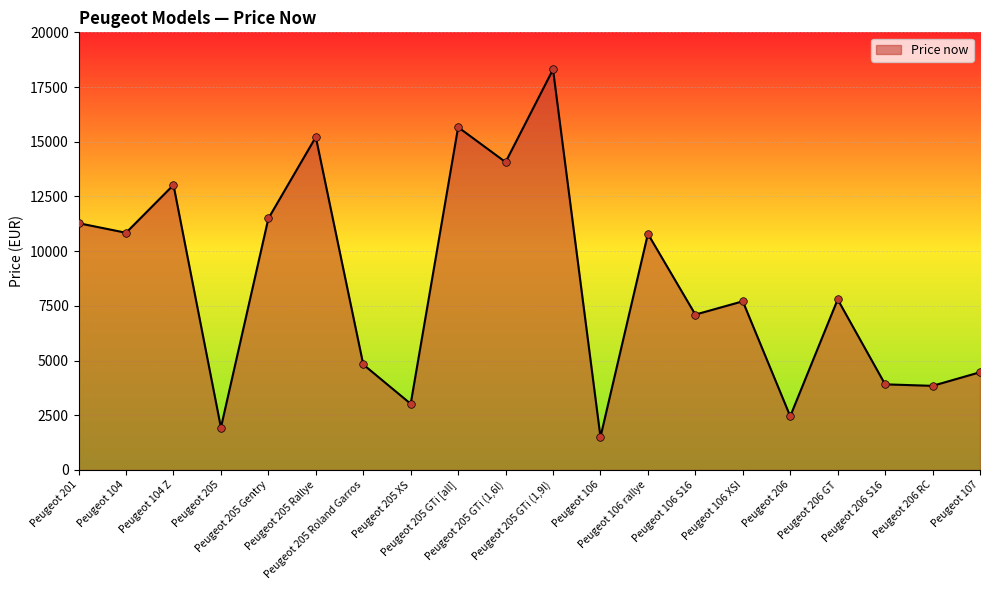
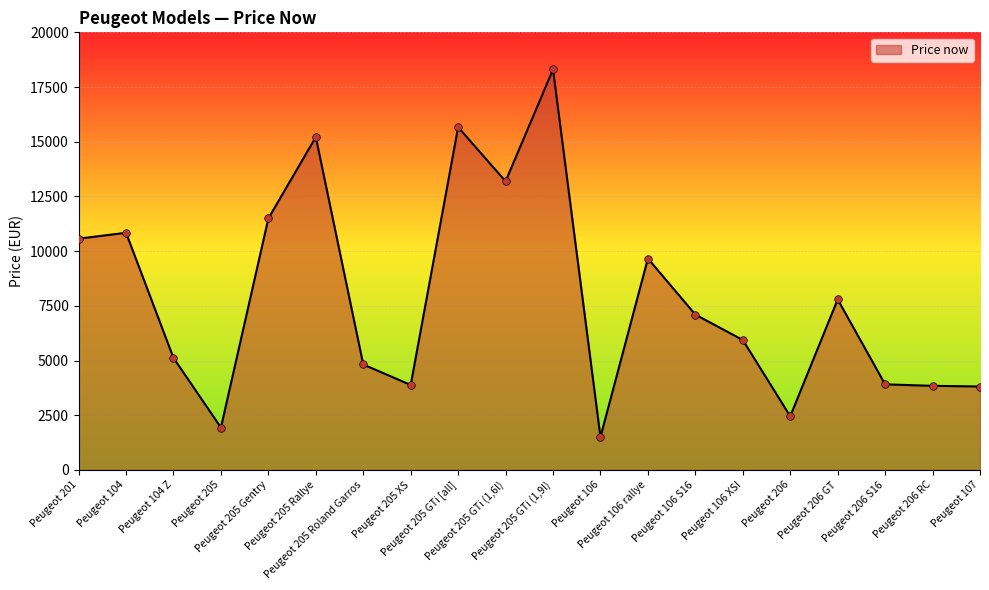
  {
-   "Peugeot 201": 11300,
+   "Peugeot 201": 10600,
    "Peugeot 104": 10800,
-   "Peugeot 104 Z": 13000,
+   "Peugeot 104 Z": 5100,
    "Peugeot 205": 1900,
    "Peugeot 205 Gentry": 11500,
    "Peugeot 205 Rallye": 15200,
    "Peugeot 205 Roland Garros": 4800,
-   "Peugeot 205 XS": 3000,
+   "Peugeot 205 XS": 3900,
    "Peugeot 205 GTi [all]": 15700,
-   "Peugeot 205 GTi (1,6l)": 14100,
+   "Peugeot 205 GTi (1,6l)": 13200,
    "Peugeot 205 GTi (1,9l)": 18300,
    "Peugeot 106": 1500,
-   "Peugeot 106 rallye": 10800,
+   "Peugeot 106 rallye": 9700,
    "Peugeot 106 S16": 7100,
-   "Peugeot 106 XSI": 7700,
+   "Peugeot 106 XSI": 5900,
    "Peugeot 206": 2500,
    "Peugeot 206 GT": 7800,
    "Peugeot 206 S16": 3900,
    "Peugeot 206 RC": 3800,
-   "Peugeot 107": 4500
+   "Peugeot 107": 3800
  }
